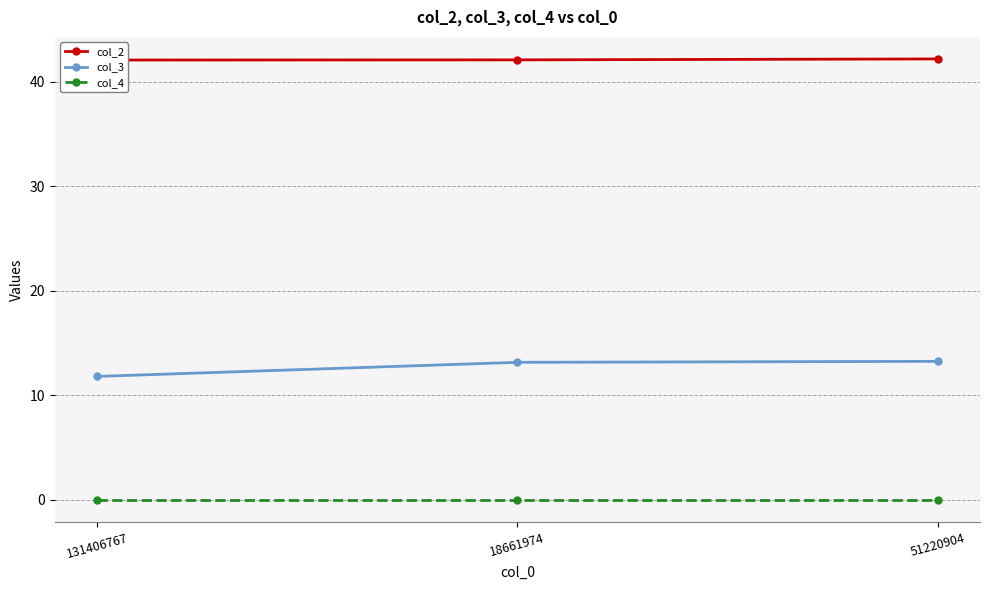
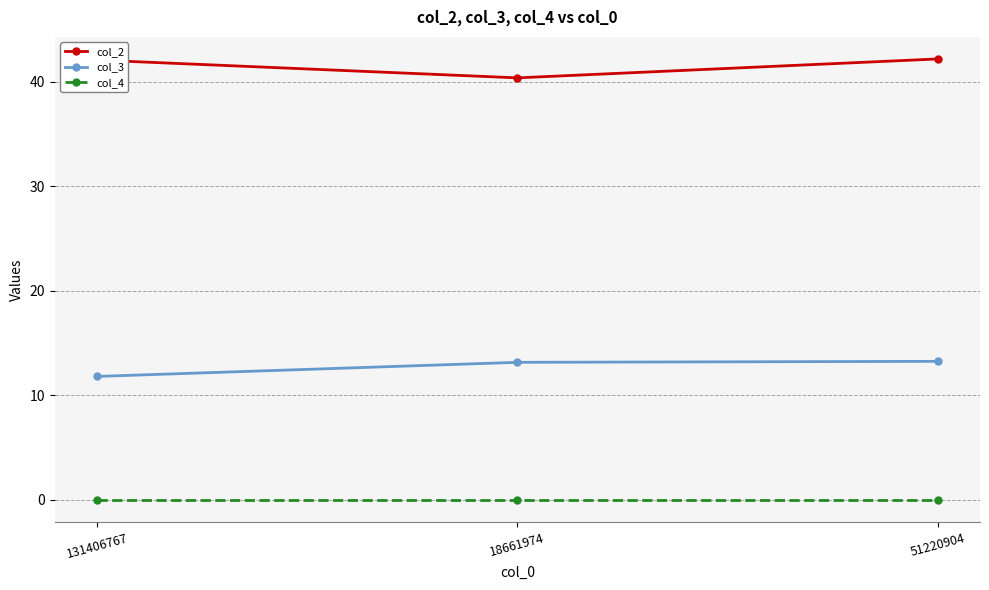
  {
    "col_2": {
-     "18661974": 42.1,
+     "18661974": 40.4,
      "51220904": 42.2
    },
    "col_3": {
      "131406767": 11.8,
      "18661974": 13.2,
      "51220904": 13.3
    },
    "col_4": {
      "131406767": 0.0,
      "18661974": 0.0,
      "51220904": 0.0
    }
  }
